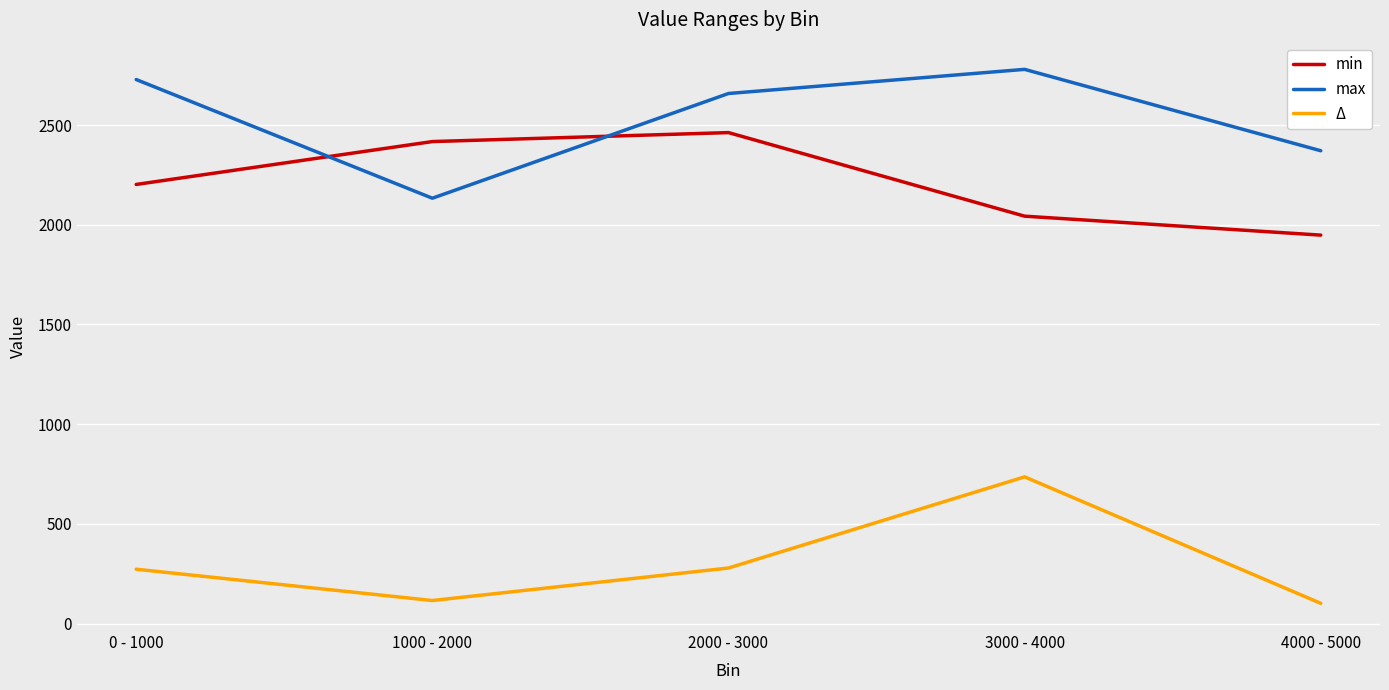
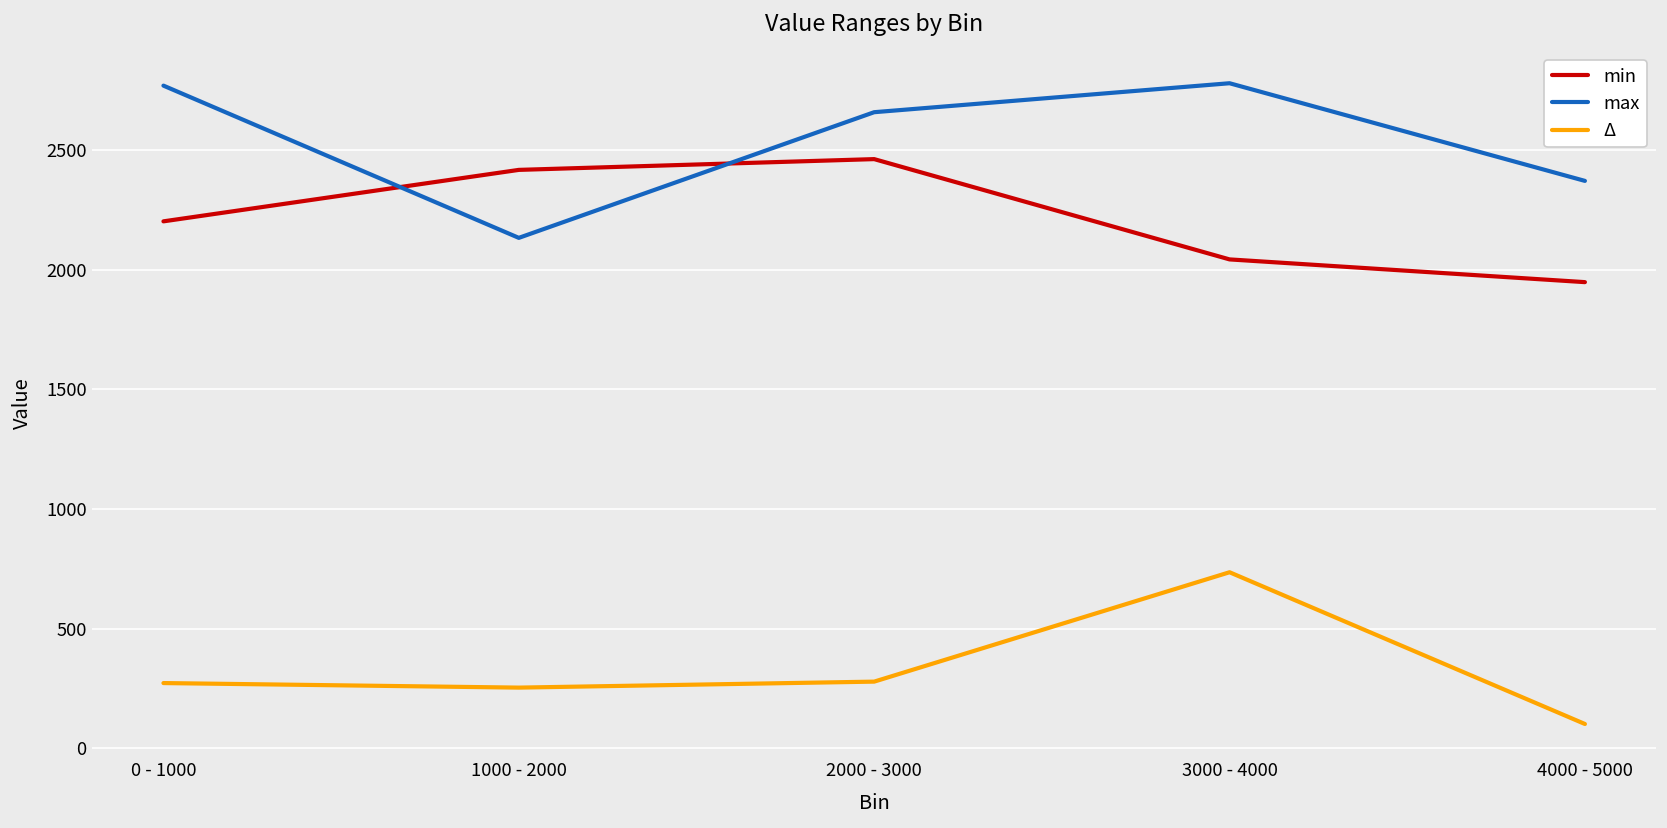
  {
    "min": {
      "0 - 1000": 2200,
      "1000 - 2000": 2420,
      "2000 - 3000": 2460,
      "3000 - 4000": 2040,
      "4000 - 5000": 1950
    },
    "max": {
-     "0 - 1000": 2730,
+     "0 - 1000": 2770,
      "1000 - 2000": 2130,
      "2000 - 3000": 2660,
      "3000 - 4000": 2780,
      "4000 - 5000": 2370
    },
    "Δ": {
      "0 - 1000": 270,
-     "1000 - 2000": 120,
+     "1000 - 2000": 250,
      "2000 - 3000": 280,
      "3000 - 4000": 740,
      "4000 - 5000": 100
    }
  }
